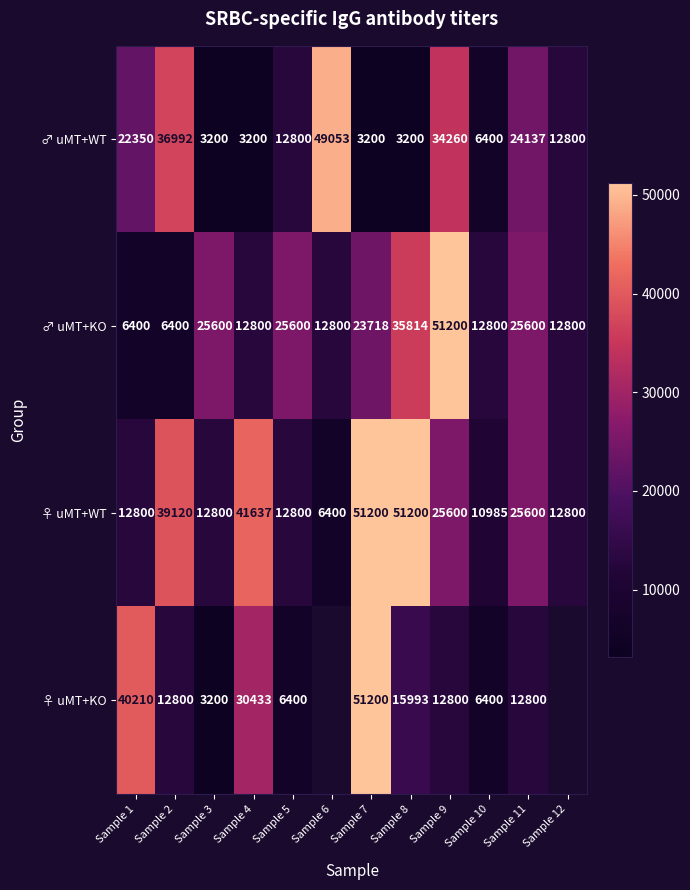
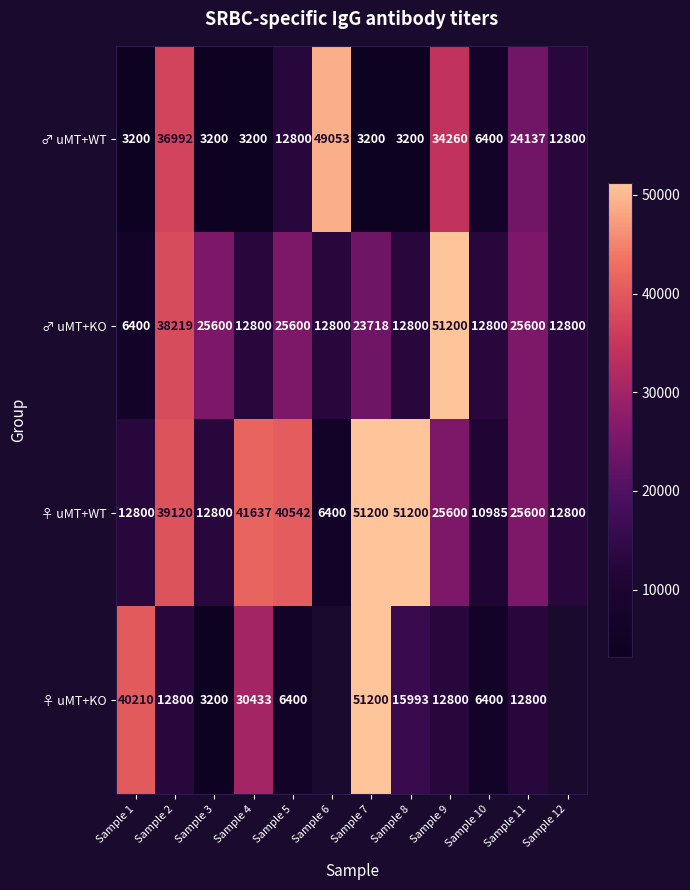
  {
    "♂ uMT+WT": {
-     "Sample 1": 22350,
+     "Sample 1": 3200,
      "Sample 2": 36992,
      "Sample 3": 3200,
      "Sample 4": 3200,
      "Sample 5": 12800,
      "Sample 6": 49053,
      "Sample 7": 3200,
      "Sample 8": 3200,
      "Sample 9": 34260,
      "Sample 10": 6400,
      "Sample 11": 24137,
      "Sample 12": 12800
    },
    "♂ uMT+KO": {
      "Sample 1": 6400,
-     "Sample 2": 6400,
+     "Sample 2": 38219,
      "Sample 3": 25600,
      "Sample 4": 12800,
      "Sample 5": 25600,
      "Sample 6": 12800,
      "Sample 7": 23718,
-     "Sample 8": 35814,
+     "Sample 8": 12800,
      "Sample 9": 51200,
      "Sample 10": 12800,
      "Sample 11": 25600,
      "Sample 12": 12800
    },
    "♀ uMT+WT": {
      "Sample 1": 12800,
      "Sample 2": 39120,
      "Sample 3": 12800,
      "Sample 4": 41637,
-     "Sample 5": 12800,
+     "Sample 5": 40542,
      "Sample 6": 6400,
      "Sample 7": 51200,
      "Sample 8": 51200,
      "Sample 9": 25600,
      "Sample 10": 10985,
      "Sample 11": 25600,
      "Sample 12": 12800
    },
    "♀ uMT+KO": {
      "Sample 1": 40210,
      "Sample 2": 12800,
      "Sample 3": 3200,
      "Sample 4": 30433,
      "Sample 5": 6400,
      "Sample 7": 51200,
      "Sample 8": 15993,
      "Sample 9": 12800,
      "Sample 10": 6400,
      "Sample 11": 12800
    }
  }
